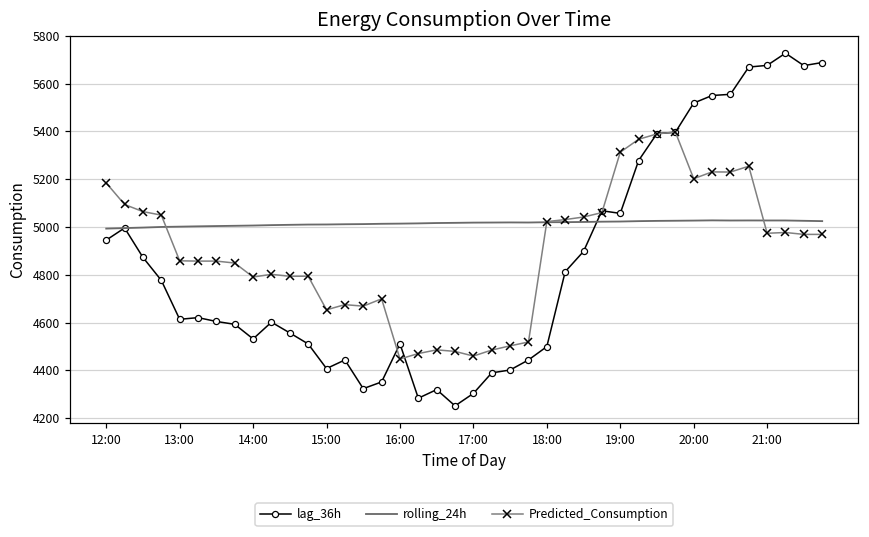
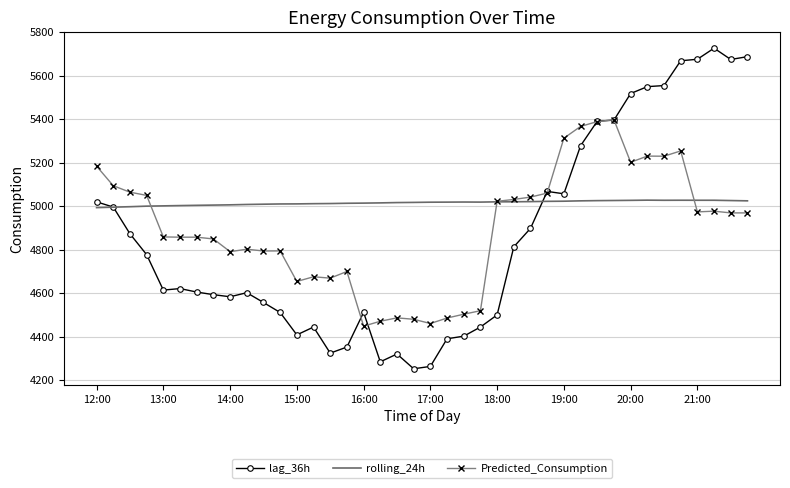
  {
    "lag_36h": {
-     "12:00": 4950,
+     "12:00": 5020,
      "13:00": 4610,
-     "14:00": 4530,
+     "14:00": 4580,
      "15:00": 4410,
      "16:00": 4510,
-     "17:00": 4300,
+     "17:00": 4260,
      "18:00": 4500,
      "19:00": 5060,
      "20:00": 5520,
      "21:00": 5680
    }
  }
